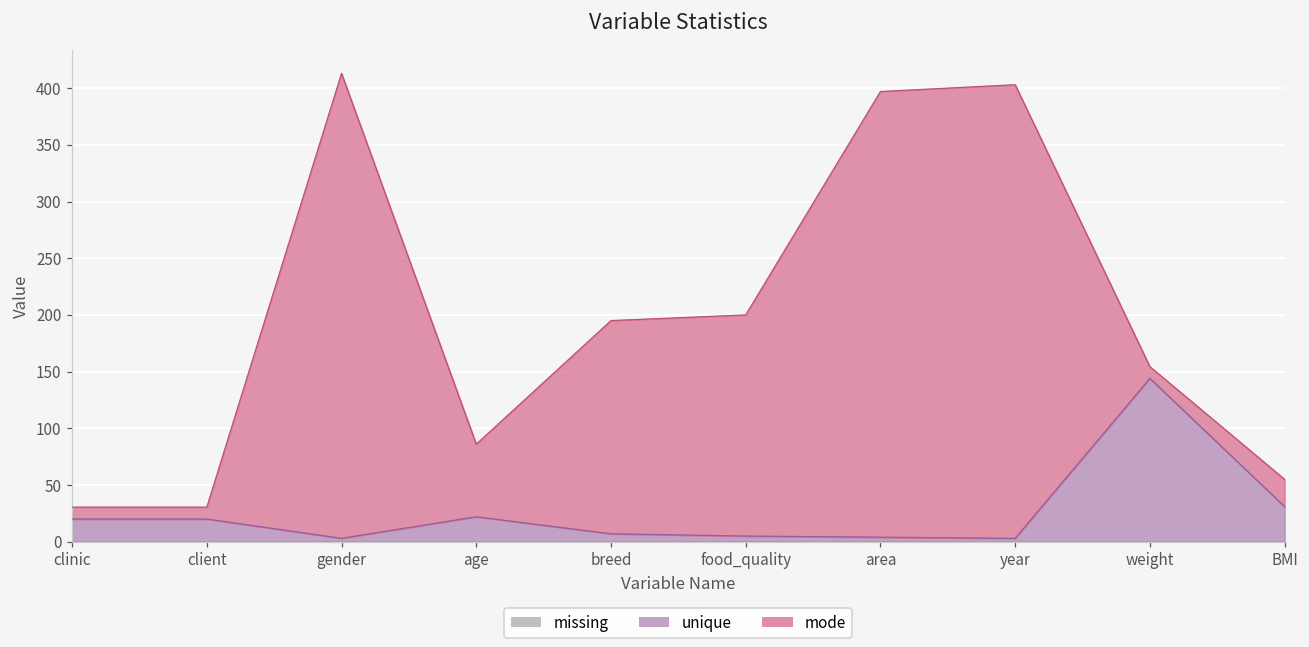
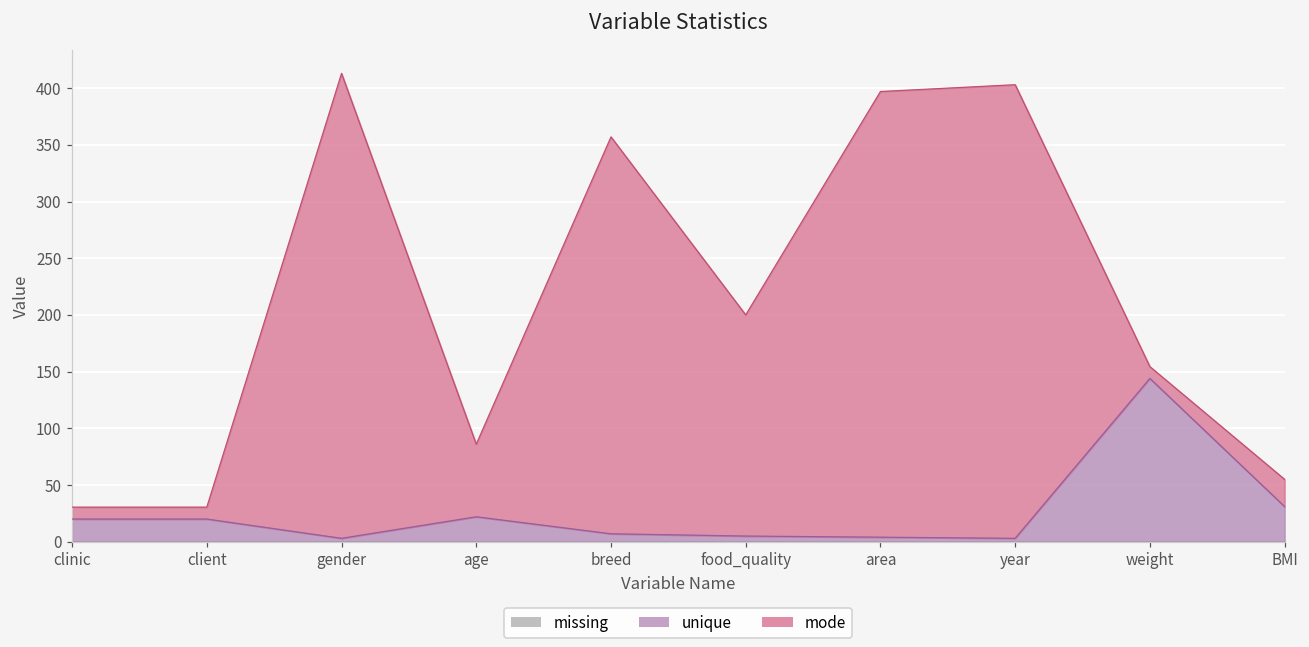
  {
    "mode": {
      "clinic": 11,
      "client": 11,
      "gender": 410,
      "age": 64,
-     "breed": 188,
+     "breed": 350,
      "food_quality": 195,
      "area": 393,
      "year": 400,
      "weight": 10,
      "BMI": 24
    }
  }
